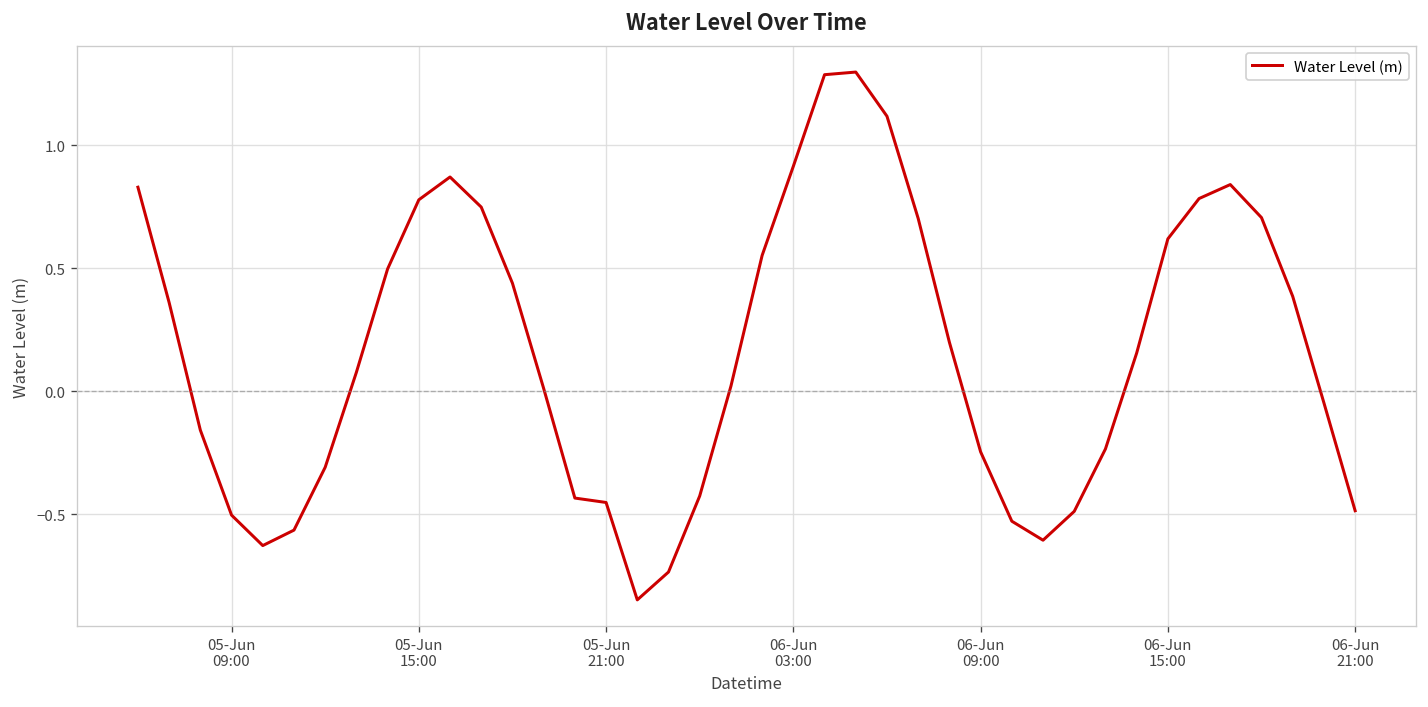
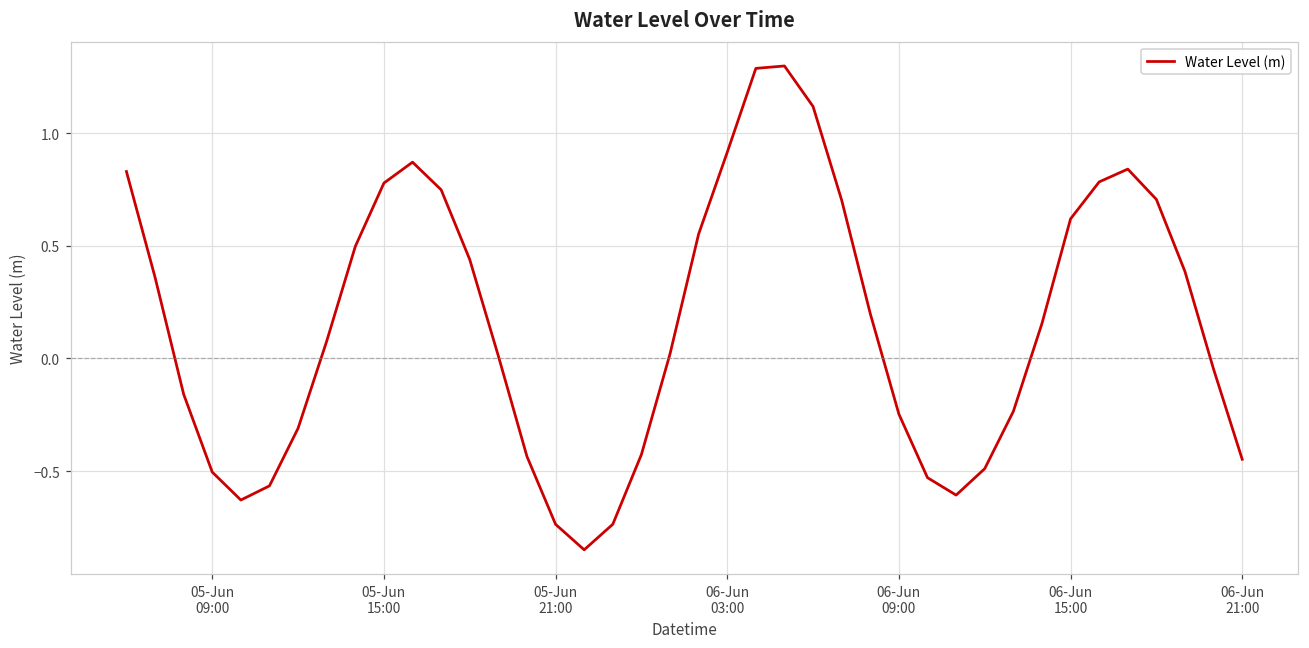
  {
    "05-Jun 09:00": -0.50,
    "05-Jun 15:00": 0.78,
-   "05-Jun 21:00": -0.45,
+   "05-Jun 21:00": -0.74,
    "06-Jun 03:00": 0.91,
    "06-Jun 09:00": -0.25,
    "06-Jun 15:00": 0.62,
-   "06-Jun 21:00": -0.49
+   "06-Jun 21:00": -0.45
  }
